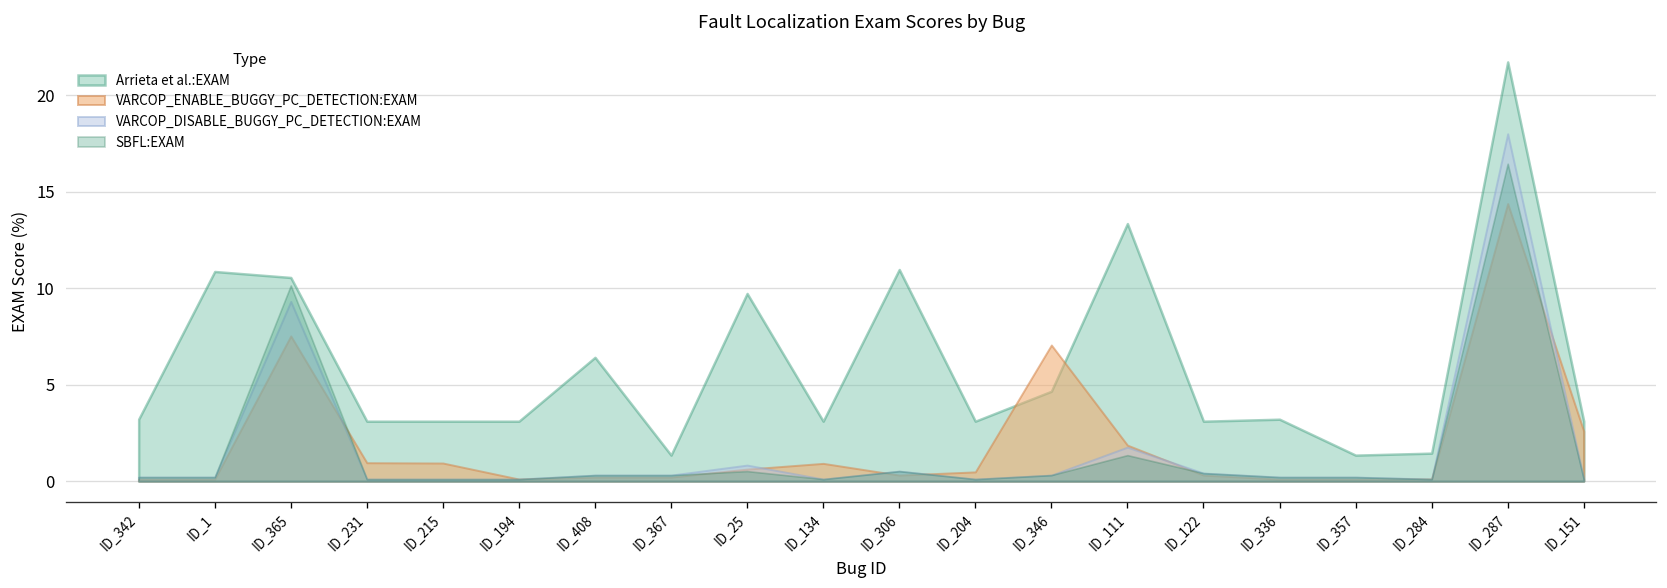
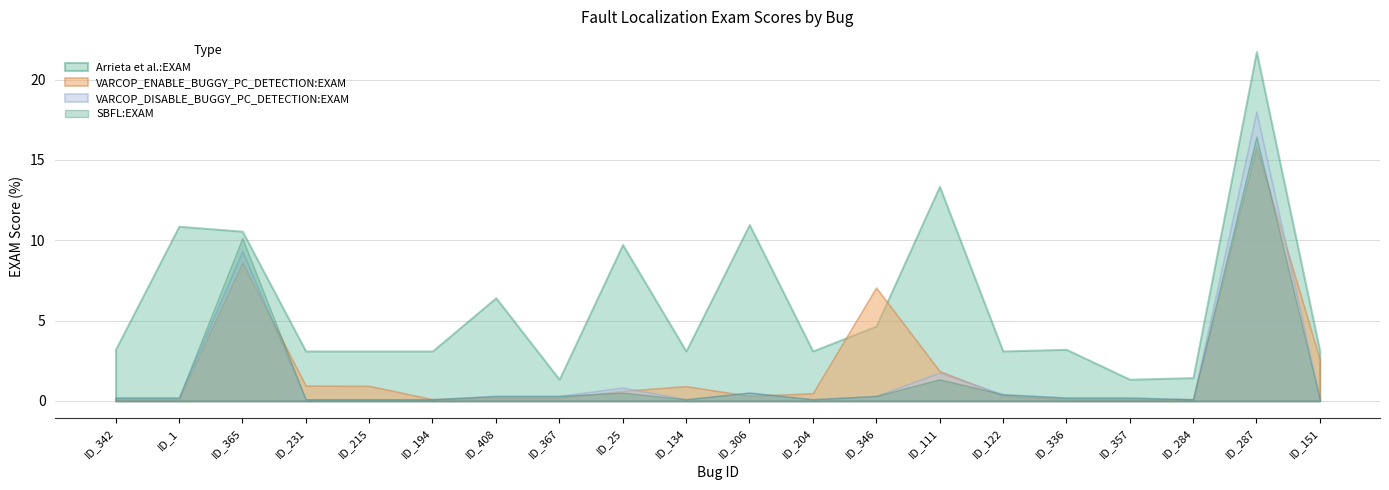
  {
    "VARCOP_ENABLE_BUGGY_PC_DETECTION:EXAM": {
-     "ID_365": 7.5,
+     "ID_365": 8.6,
      "ID_231": 1.0,
      "ID_215": 0.9,
      "ID_134": 0.9,
      "ID_306": 0.3,
      "ID_204": 0.5,
      "ID_346": 7.1,
-     "ID_287": 14.4,
+     "ID_287": 15.8,
      "ID_151": 2.6
    }
  }
